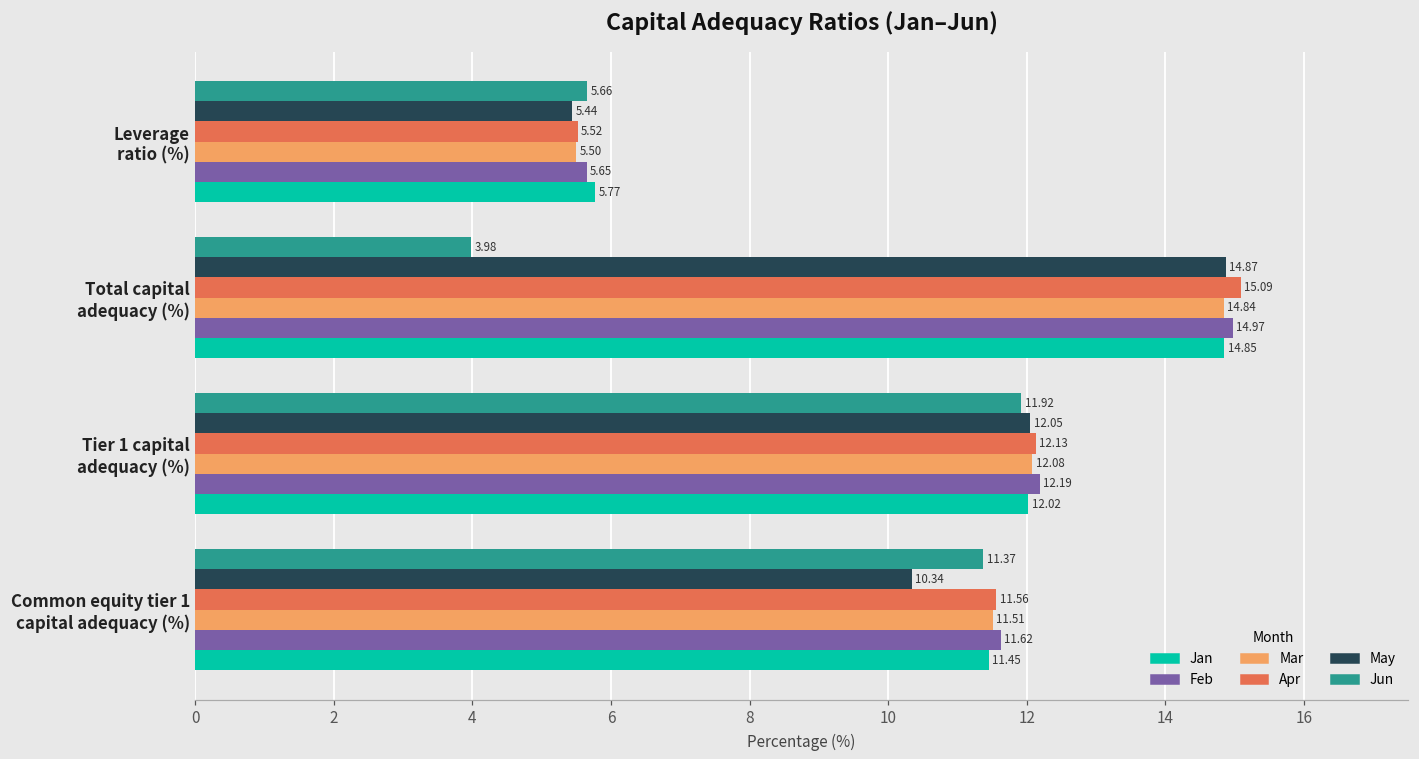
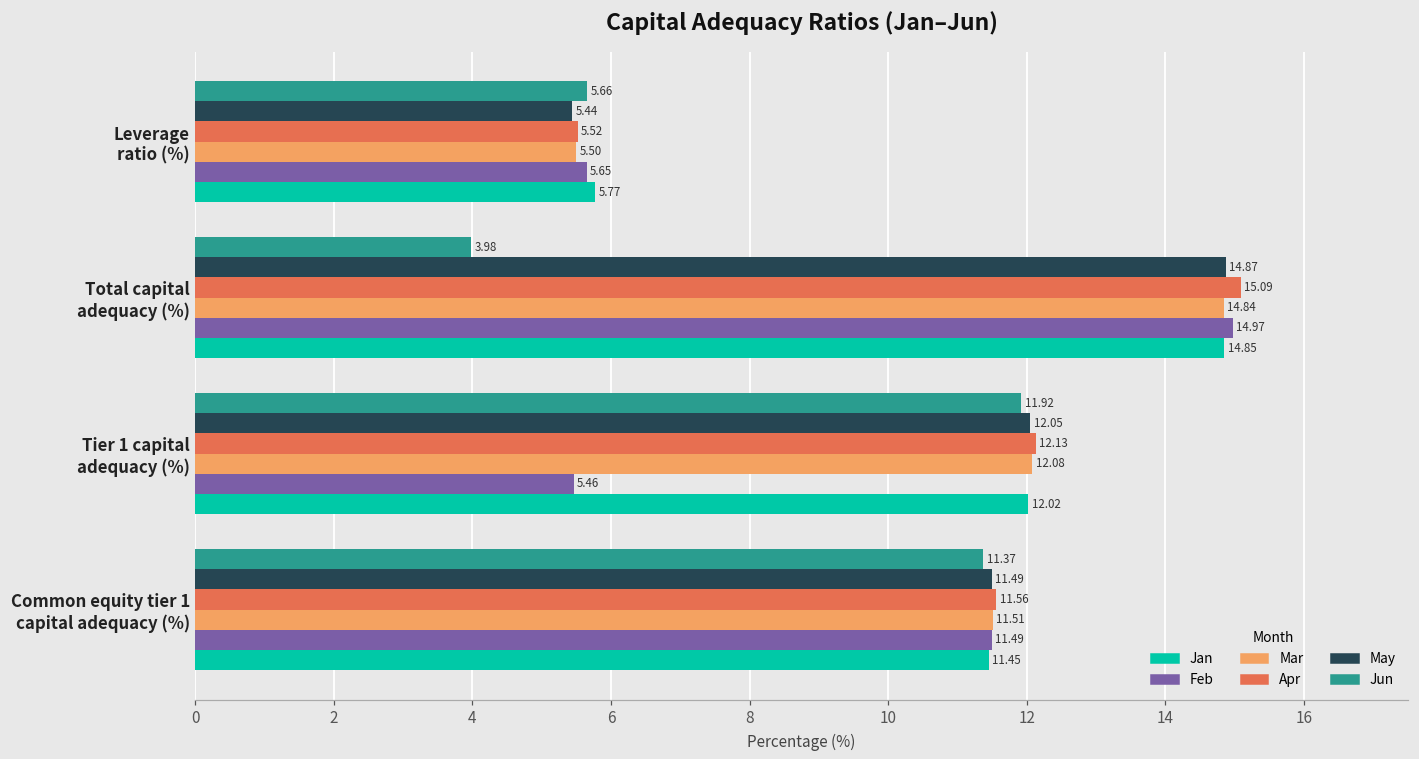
  {
    "Jan": {
      "Leverage ratio (%)": 5.77,
      "Total capital adequacy (%)": 14.85,
      "Tier 1 capital adequacy (%)": 12.02,
      "Common equity tier 1 capital adequacy (%)": 11.45
    },
    "Feb": {
      "Leverage ratio (%)": 5.65,
      "Total capital adequacy (%)": 14.97,
-     "Tier 1 capital adequacy (%)": 12.19,
-     "Common equity tier 1 capital adequacy (%)": 11.62
+     "Tier 1 capital adequacy (%)": 5.46,
+     "Common equity tier 1 capital adequacy (%)": 11.49
    },
    "May": {
      "Leverage ratio (%)": 5.44,
      "Total capital adequacy (%)": 14.87,
      "Tier 1 capital adequacy (%)": 12.05,
-     "Common equity tier 1 capital adequacy (%)": 10.34
+     "Common equity tier 1 capital adequacy (%)": 11.49
    },
    "Jun": {
      "Leverage ratio (%)": 5.66,
      "Total capital adequacy (%)": 3.98,
      "Tier 1 capital adequacy (%)": 11.92,
      "Common equity tier 1 capital adequacy (%)": 11.37
    }
  }
